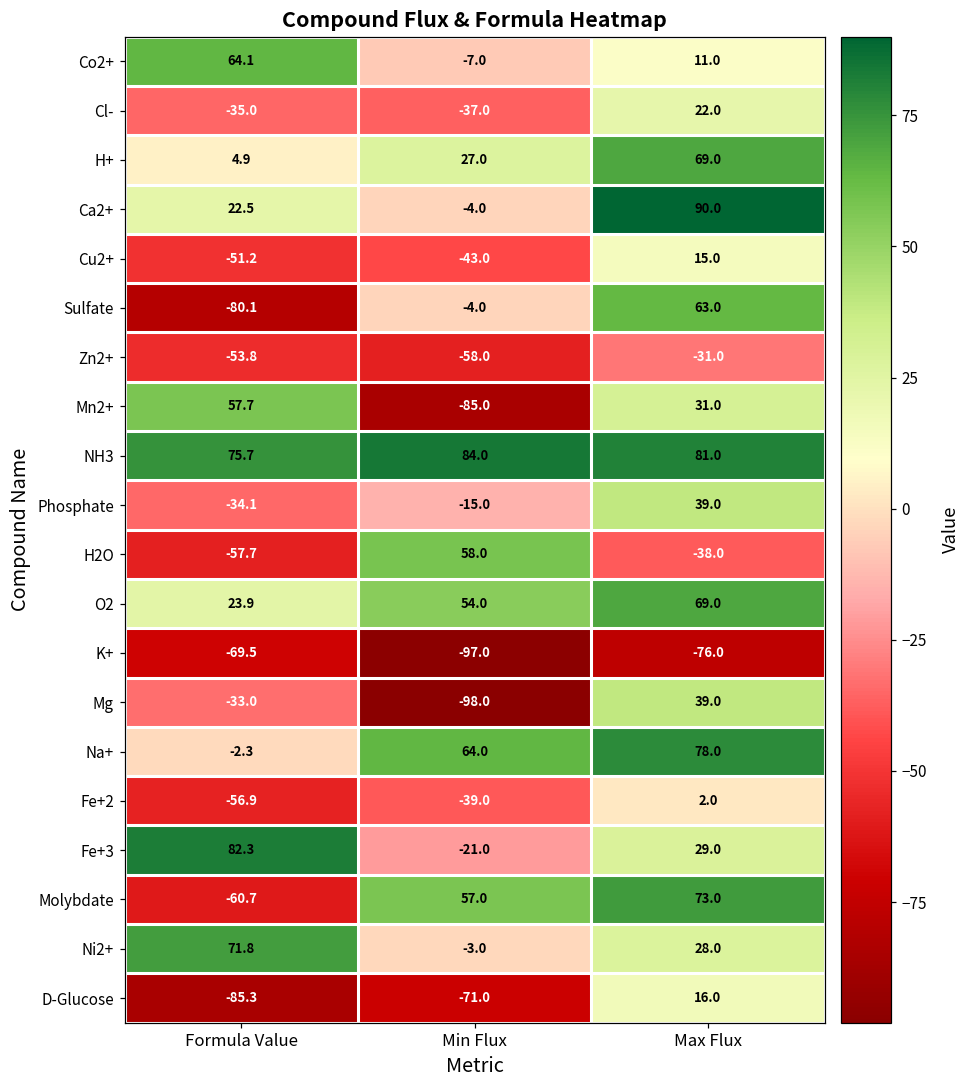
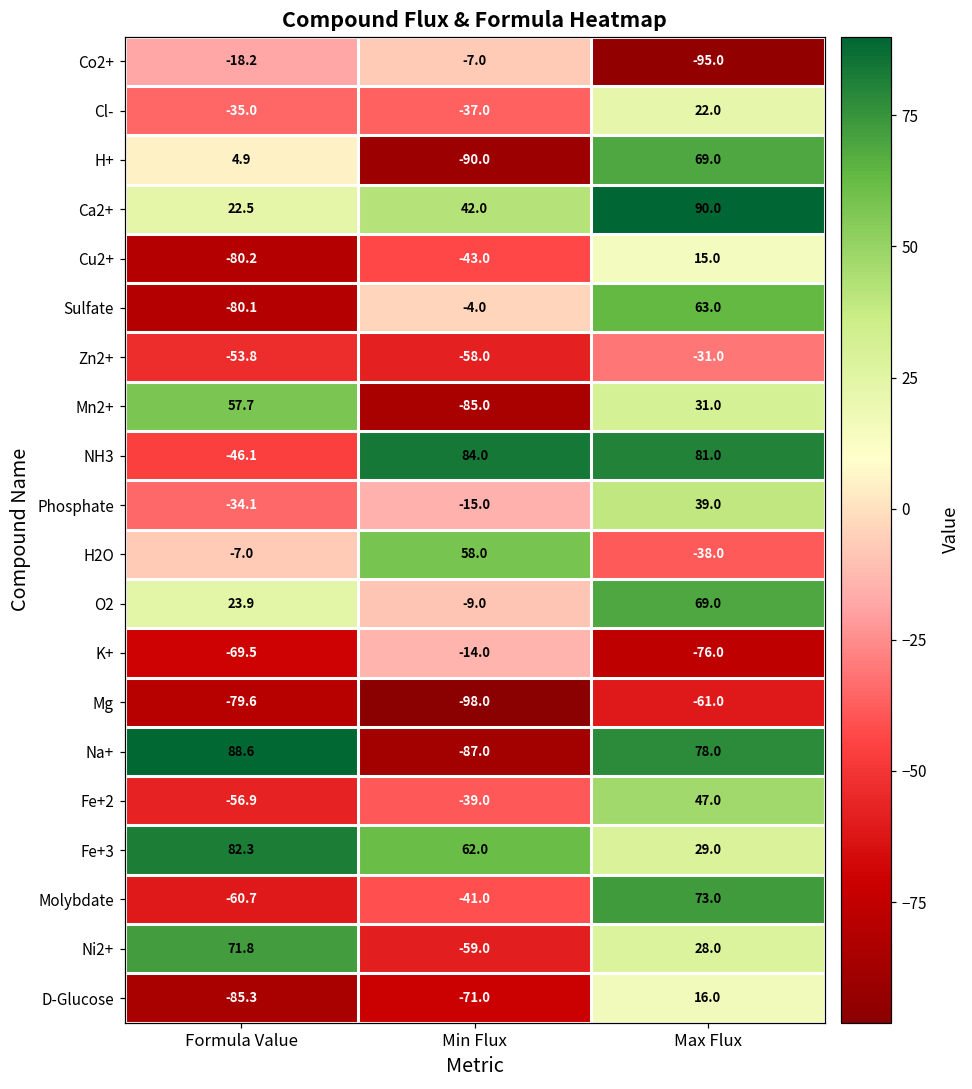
  {
    "Co2+": {
-     "Formula Value": 64.1,
+     "Formula Value": -18.2,
      "Min Flux": -7.0,
-     "Max Flux": 11.0
+     "Max Flux": -95.0
    },
    "Cl-": {
      "Formula Value": -35.0,
      "Min Flux": -37.0,
      "Max Flux": 22.0
    },
    "H+": {
      "Formula Value": 4.9,
-     "Min Flux": 27.0,
+     "Min Flux": -90.0,
      "Max Flux": 69.0
    },
    "Ca2+": {
      "Formula Value": 22.5,
-     "Min Flux": -4.0,
+     "Min Flux": 42.0,
      "Max Flux": 90.0
    },
    "Cu2+": {
-     "Formula Value": -51.2,
+     "Formula Value": -80.2,
      "Min Flux": -43.0,
      "Max Flux": 15.0
    },
    "Sulfate": {
      "Formula Value": -80.1,
      "Min Flux": -4.0,
      "Max Flux": 63.0
    },
    "Zn2+": {
      "Formula Value": -53.8,
      "Min Flux": -58.0,
      "Max Flux": -31.0
    },
    "Mn2+": {
      "Formula Value": 57.7,
      "Min Flux": -85.0,
      "Max Flux": 31.0
    },
    "NH3": {
-     "Formula Value": 75.7,
+     "Formula Value": -46.1,
      "Min Flux": 84.0,
      "Max Flux": 81.0
    },
    "Phosphate": {
      "Formula Value": -34.1,
      "Min Flux": -15.0,
      "Max Flux": 39.0
    },
    "H2O": {
-     "Formula Value": -57.7,
+     "Formula Value": -7.0,
      "Min Flux": 58.0,
      "Max Flux": -38.0
    },
    "O2": {
      "Formula Value": 23.9,
-     "Min Flux": 54.0,
+     "Min Flux": -9.0,
      "Max Flux": 69.0
    },
    "K+": {
      "Formula Value": -69.5,
-     "Min Flux": -97.0,
+     "Min Flux": -14.0,
      "Max Flux": -76.0
    },
    "Mg": {
-     "Formula Value": -33.0,
+     "Formula Value": -79.6,
      "Min Flux": -98.0,
-     "Max Flux": 39.0
+     "Max Flux": -61.0
    },
    "Na+": {
-     "Formula Value": -2.3,
-     "Min Flux": 64.0,
+     "Formula Value": 88.6,
+     "Min Flux": -87.0,
      "Max Flux": 78.0
    },
    "Fe+2": {
      "Formula Value": -56.9,
      "Min Flux": -39.0,
-     "Max Flux": 2.0
+     "Max Flux": 47.0
    },
    "Fe+3": {
      "Formula Value": 82.3,
-     "Min Flux": -21.0,
+     "Min Flux": 62.0,
      "Max Flux": 29.0
    },
    "Molybdate": {
      "Formula Value": -60.7,
-     "Min Flux": 57.0,
+     "Min Flux": -41.0,
      "Max Flux": 73.0
    },
    "Ni2+": {
      "Formula Value": 71.8,
-     "Min Flux": -3.0,
+     "Min Flux": -59.0,
      "Max Flux": 28.0
    },
    "D-Glucose": {
      "Formula Value": -85.3,
      "Min Flux": -71.0,
      "Max Flux": 16.0
    }
  }
